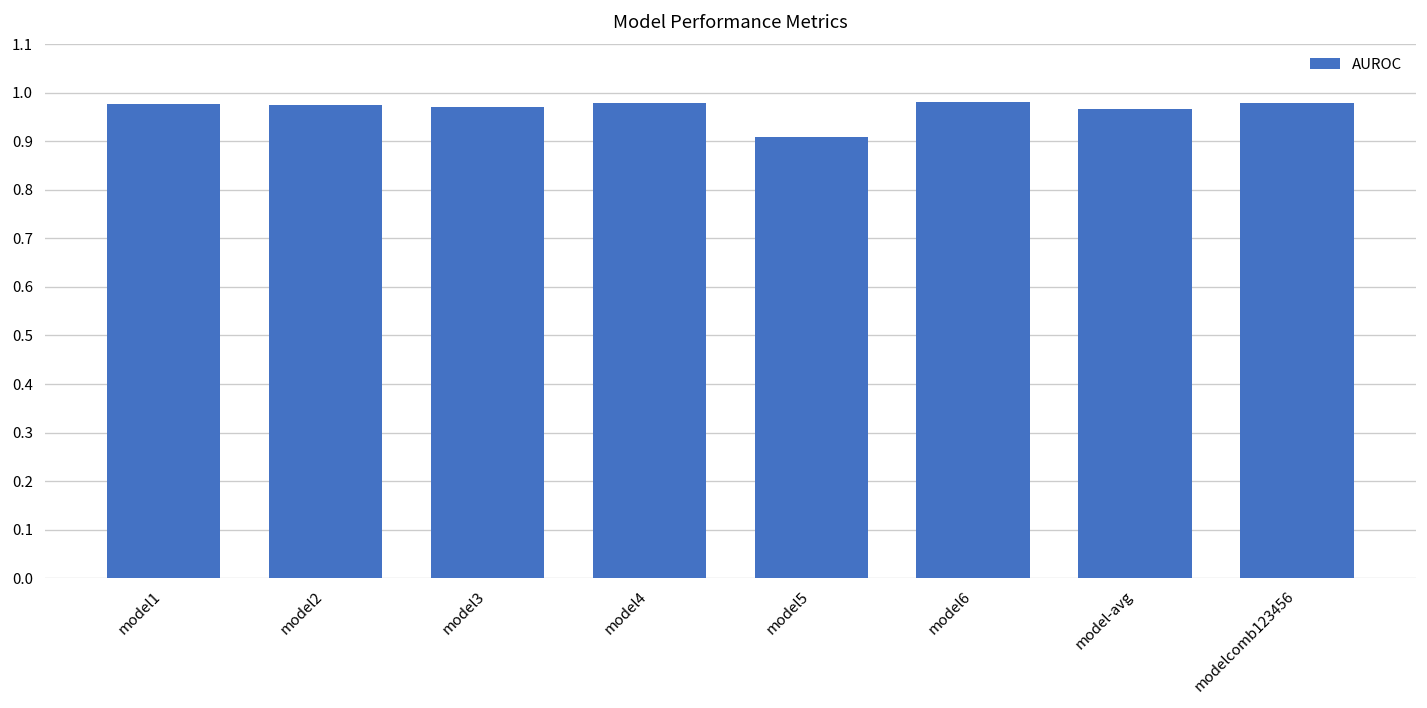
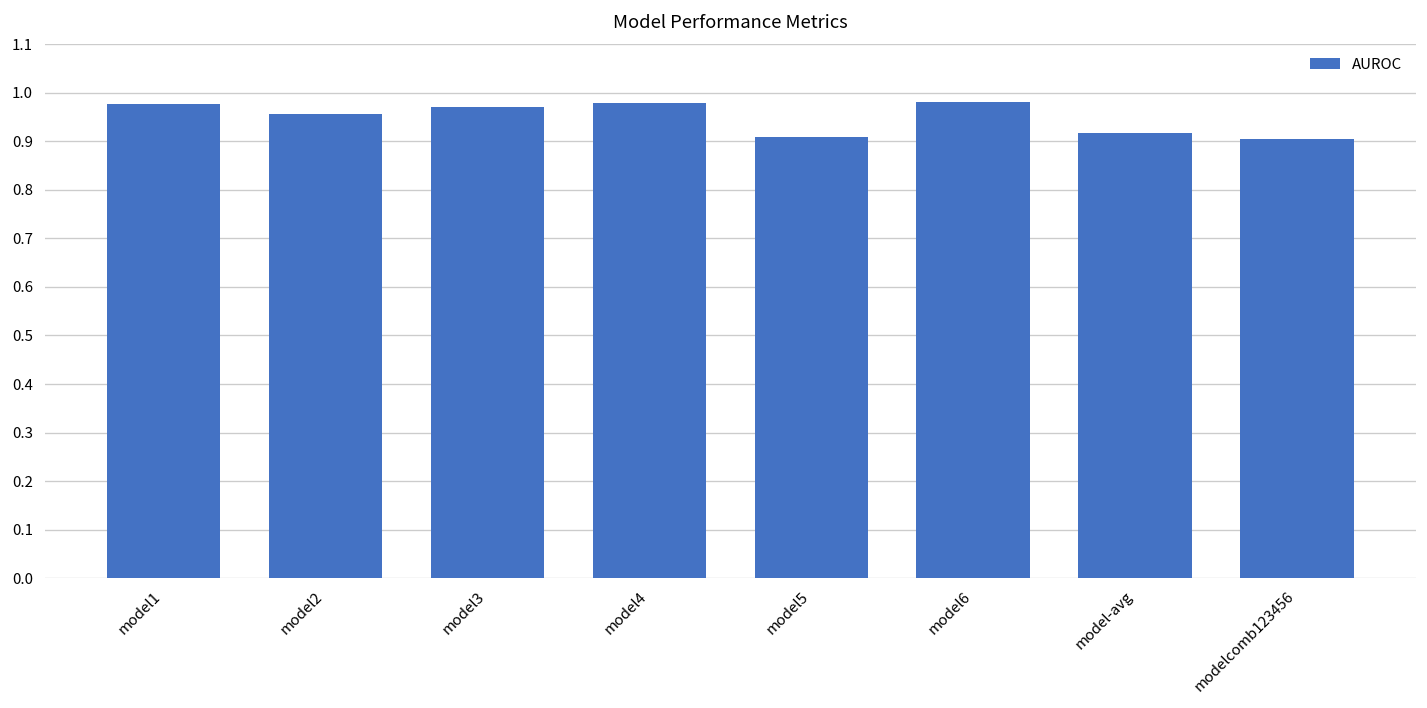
  {
    "model1": 0.98,
-   "model2": 0.98,
+   "model2": 0.96,
    "model3": 0.97,
    "model4": 0.98,
    "model5": 0.91,
    "model6": 0.98,
-   "model-avg": 0.97,
-   "modelcomb123456": 0.98
+   "model-avg": 0.92,
+   "modelcomb123456": 0.90
  }
